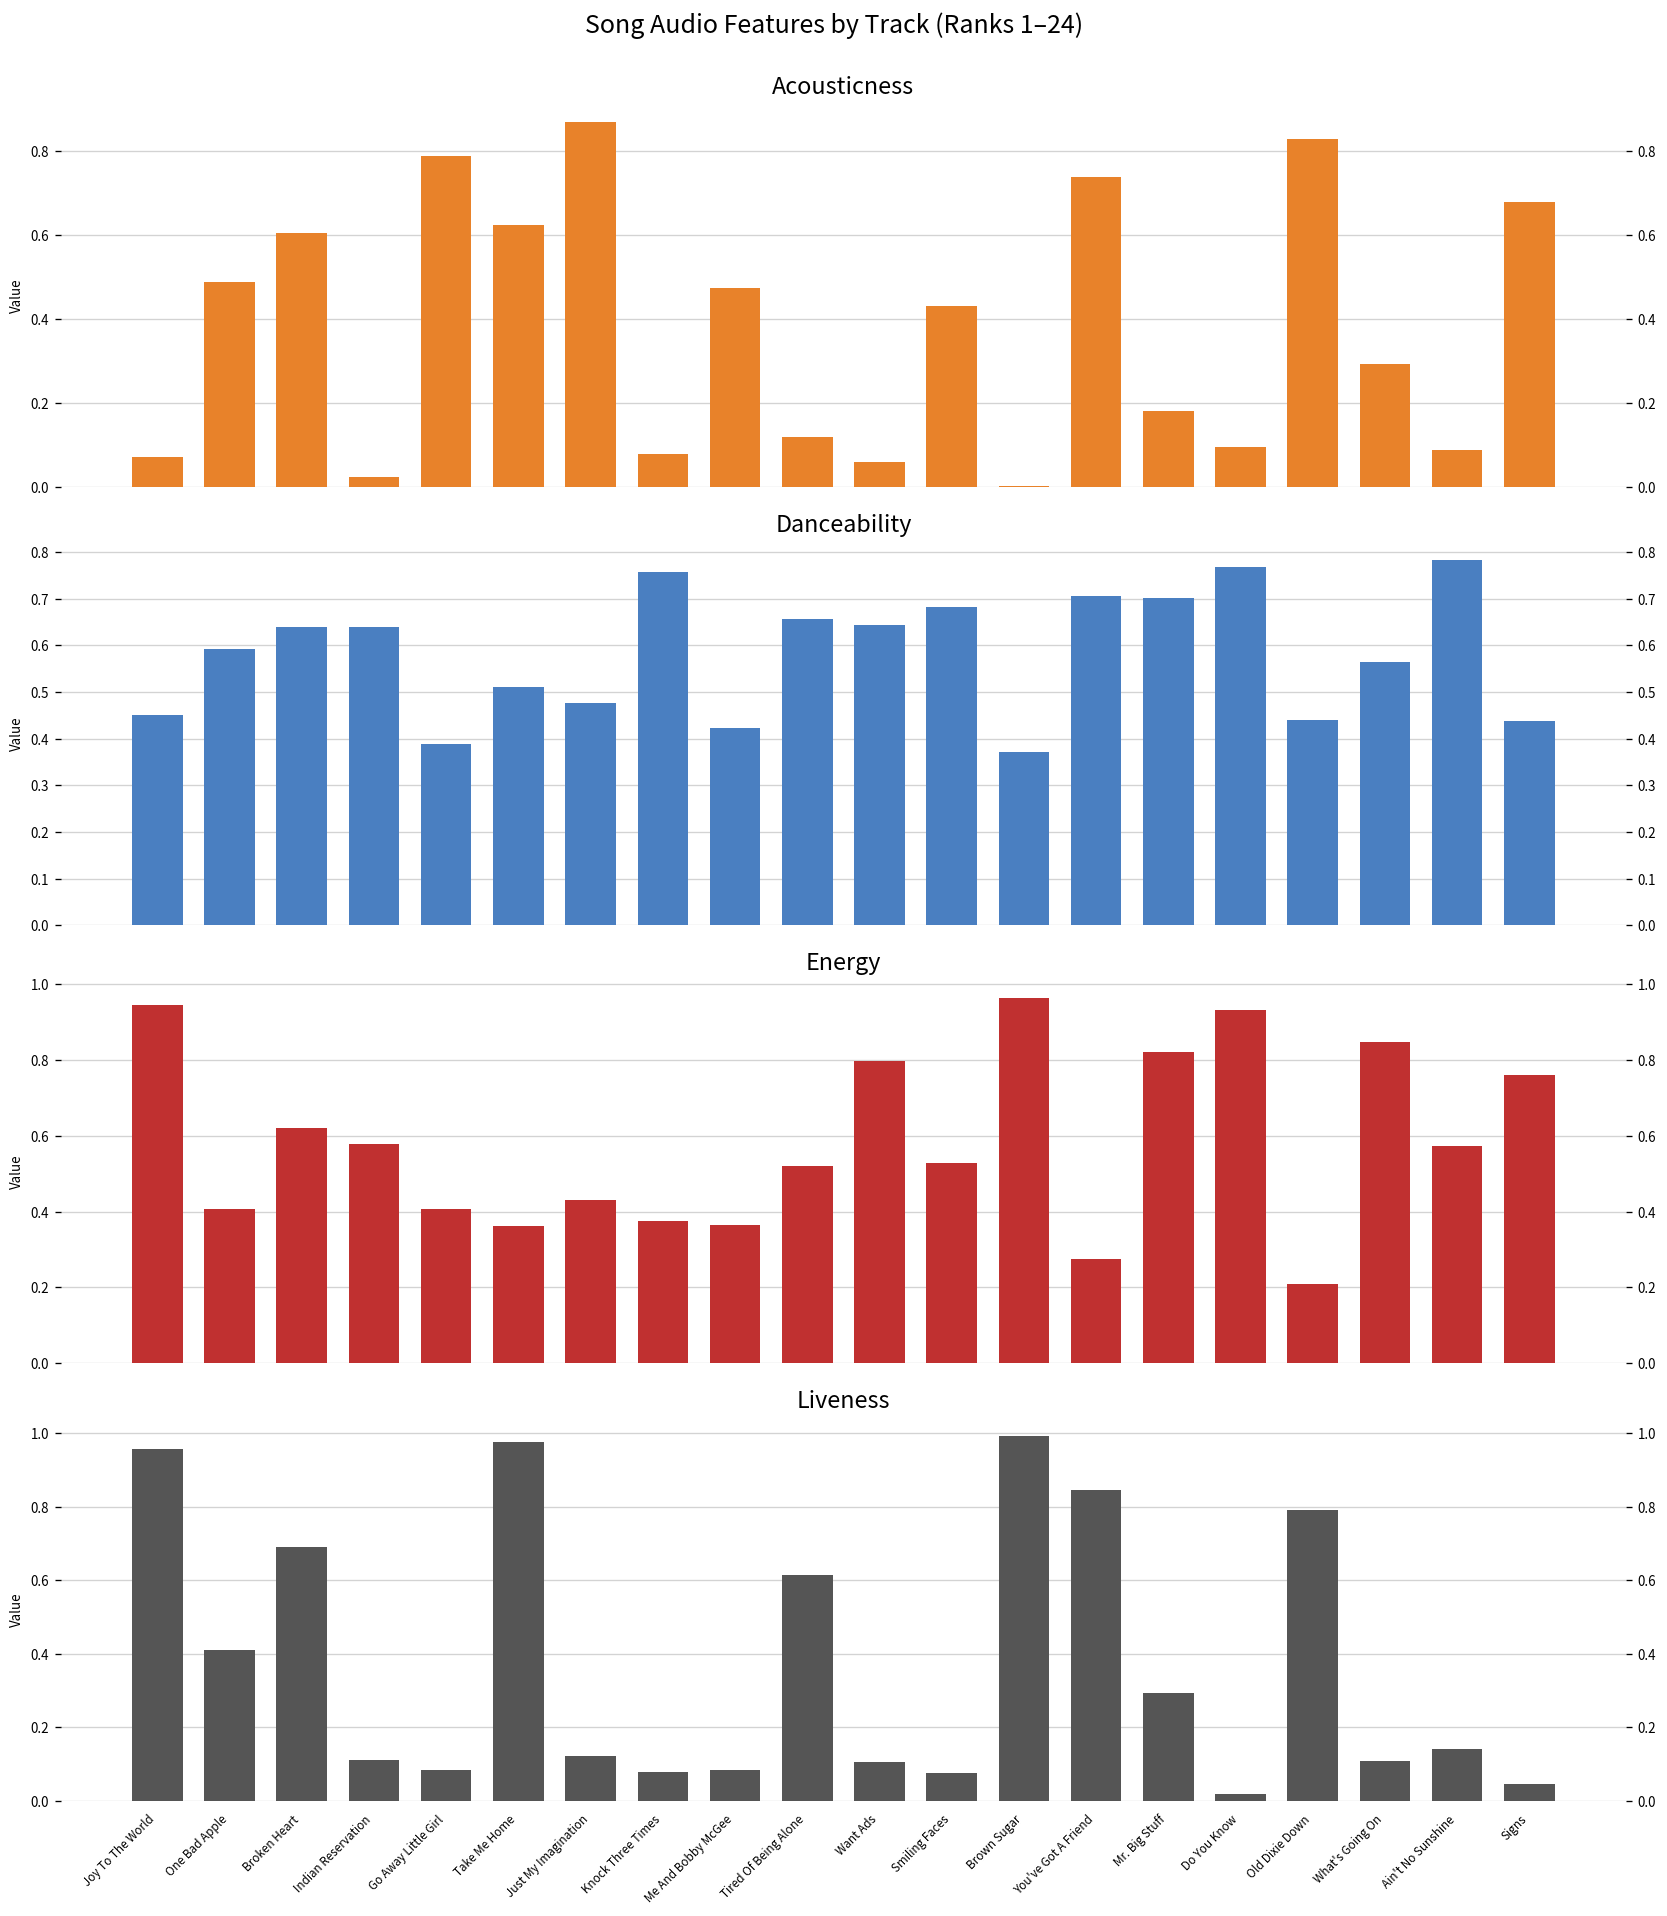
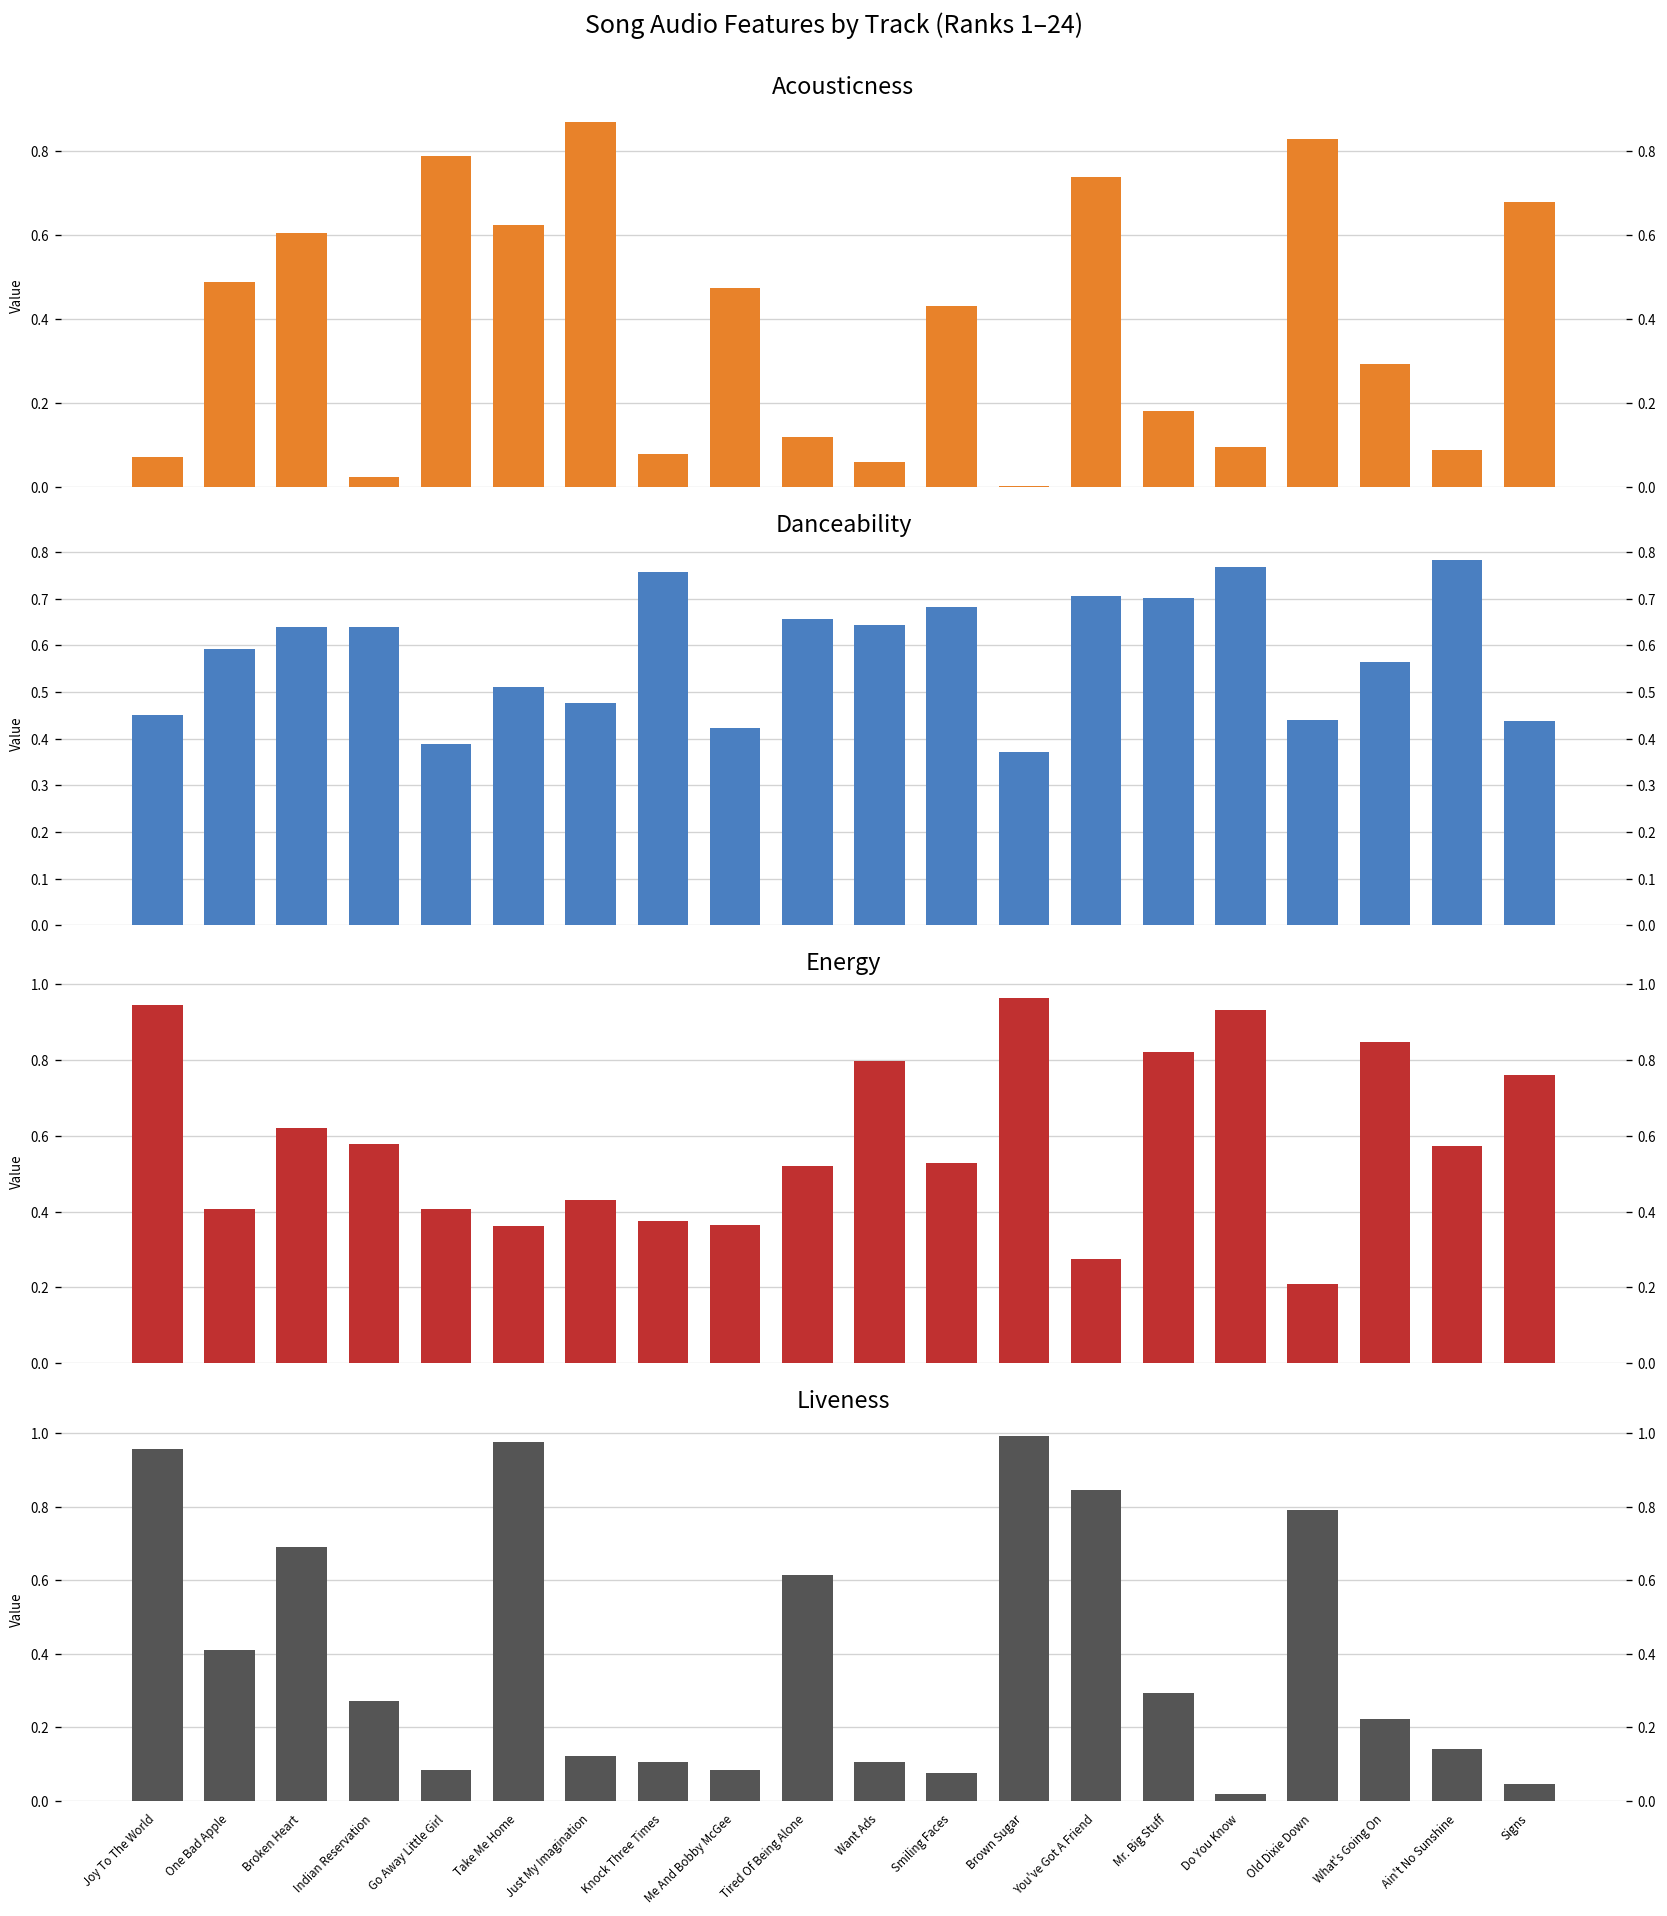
  {
    "Liveness": {
      "Joy To The World": 0.96,
      "One Bad Apple": 0.41,
      "Broken Heart": 0.69,
-     "Indian Reservation": 0.11,
+     "Indian Reservation": 0.27,
      "Go Away Little Girl": 0.09,
      "Take Me Home": 0.98,
      "Just My Imagination": 0.12,
-     "Knock Three Times": 0.08,
+     "Knock Three Times": 0.11,
      "Me And Bobby McGee": 0.09,
      "Tired Of Being Alone": 0.61,
      "Want Ads": 0.11,
      "Smiling Faces": 0.08,
      "Brown Sugar": 0.99,
      "You've Got A Friend": 0.85,
      "Mr. Big Stuff": 0.29,
      "Do You Know": 0.02,
      "Old Dixie Down": 0.79,
-     "What's Going On": 0.11,
+     "What's Going On": 0.22,
      "Ain't No Sunshine": 0.14,
      "Signs": 0.05
    }
  }
